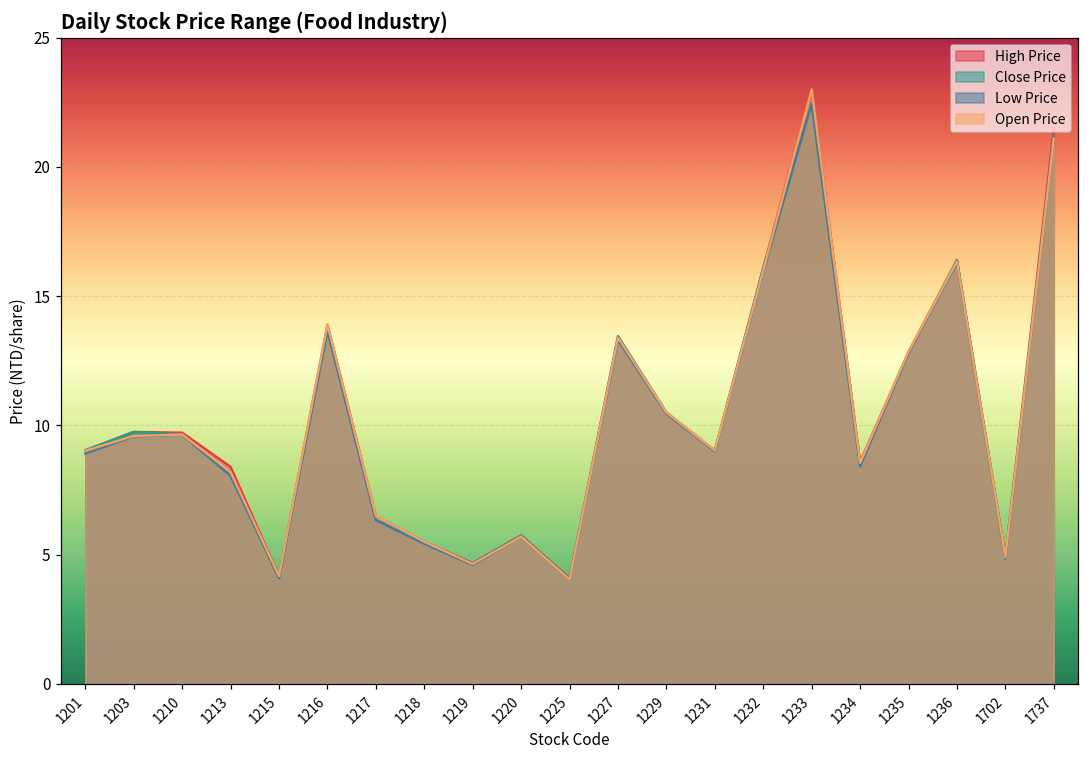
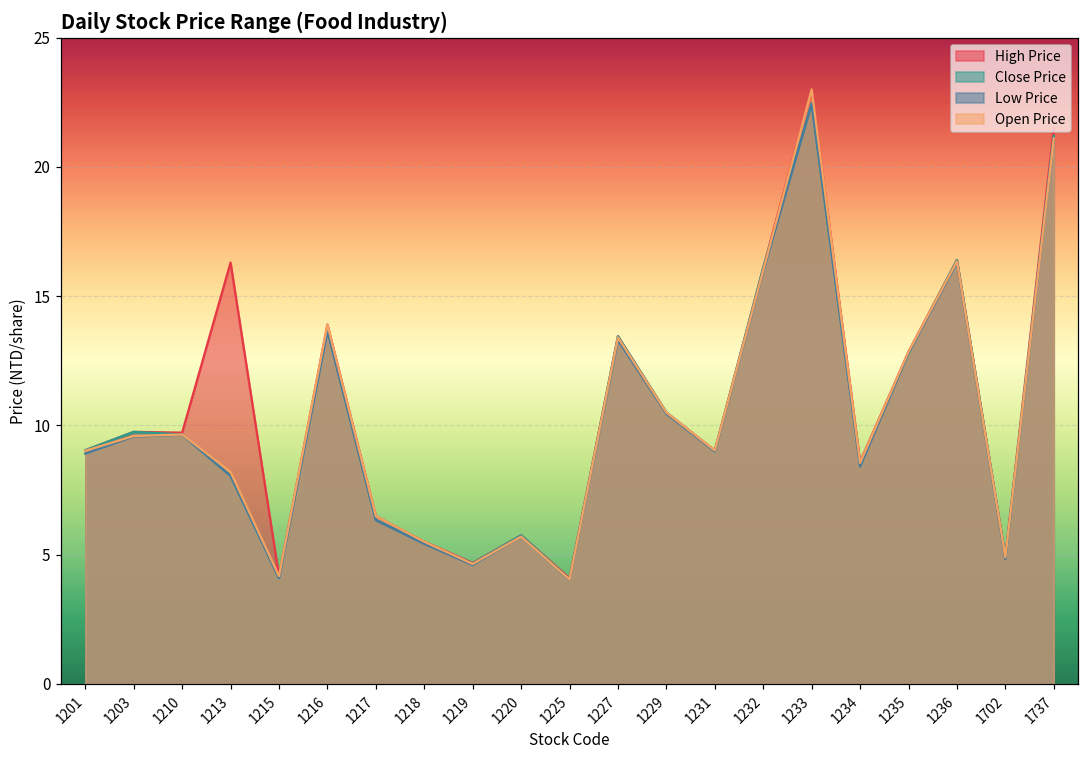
  {
    "High Price": {
-     "1213": 8.4
+     "1213": 16.3
    },
    "Open Price": {
      "1213": 8.2
    }
  }
